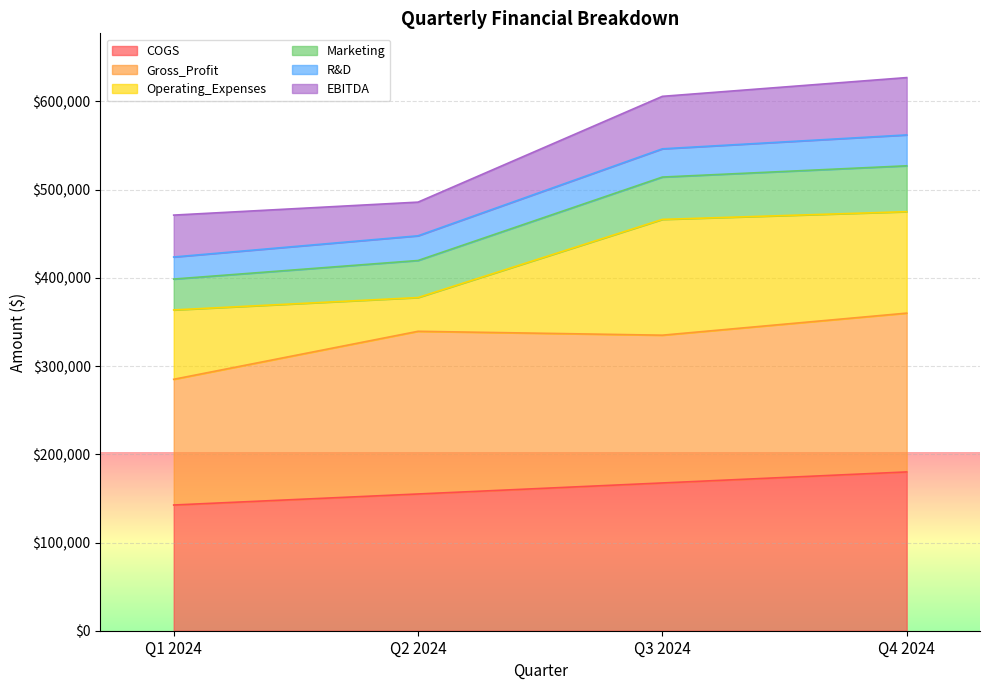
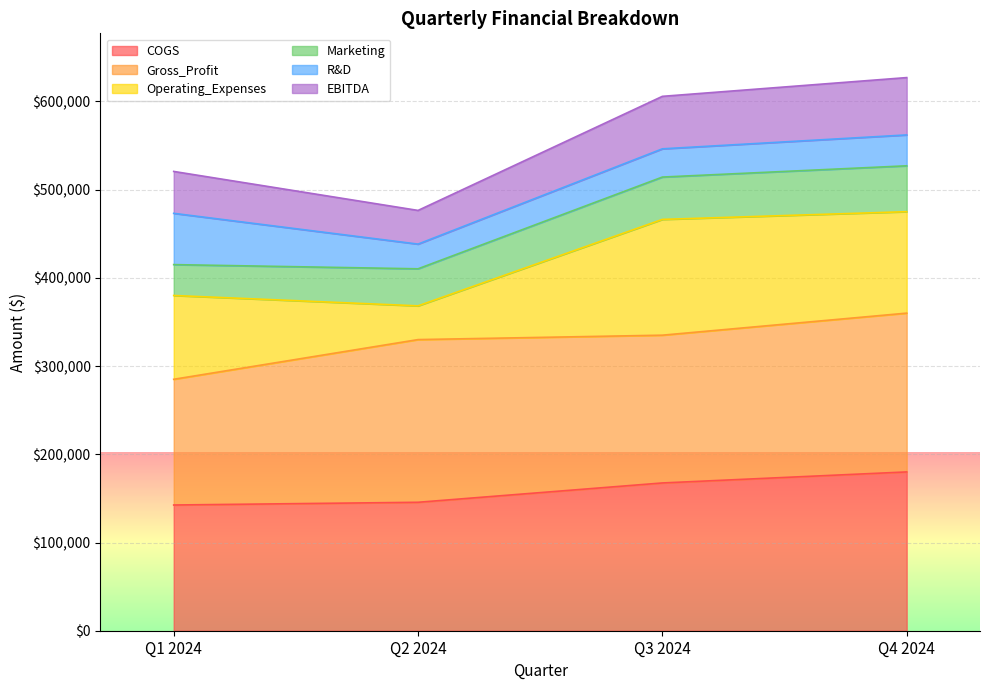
  {
    "COGS": {
      "Q1 2024": "$140,000",
-     "Q2 2024": "$160,000",
+     "Q2 2024": "$150,000",
      "Q3 2024": "$170,000",
      "Q4 2024": "$180,000"
    },
    "Gross_Profit": {
      "Q1 2024": "$140,000",
      "Q2 2024": "$180,000",
      "Q3 2024": "$170,000",
      "Q4 2024": "$180,000"
    },
    "Operating_Expenses": {
-     "Q1 2024": "$80,000",
+     "Q1 2024": "$100,000",
      "Q2 2024": "$40,000",
      "Q3 2024": "$130,000",
      "Q4 2024": "$120,000"
    },
    "Marketing": {
      "Q1 2024": "$40,000",
      "Q2 2024": "$40,000",
      "Q3 2024": "$50,000",
      "Q4 2024": "$50,000"
    },
    "R&D": {
-     "Q1 2024": "$30,000",
+     "Q1 2024": "$60,000",
      "Q2 2024": "$30,000",
      "Q3 2024": "$30,000",
      "Q4 2024": "$40,000"
    },
    "EBITDA": {
      "Q1 2024": "$50,000",
      "Q2 2024": "$40,000",
      "Q3 2024": "$60,000",
      "Q4 2024": "$70,000"
    }
  }
